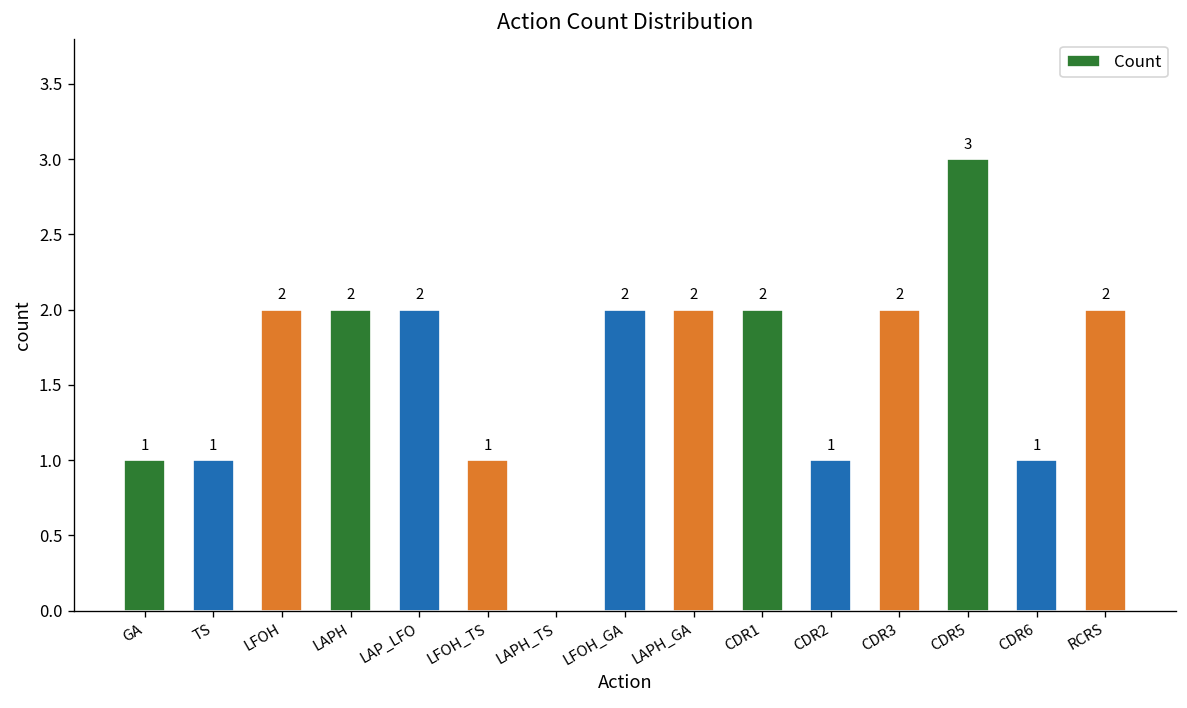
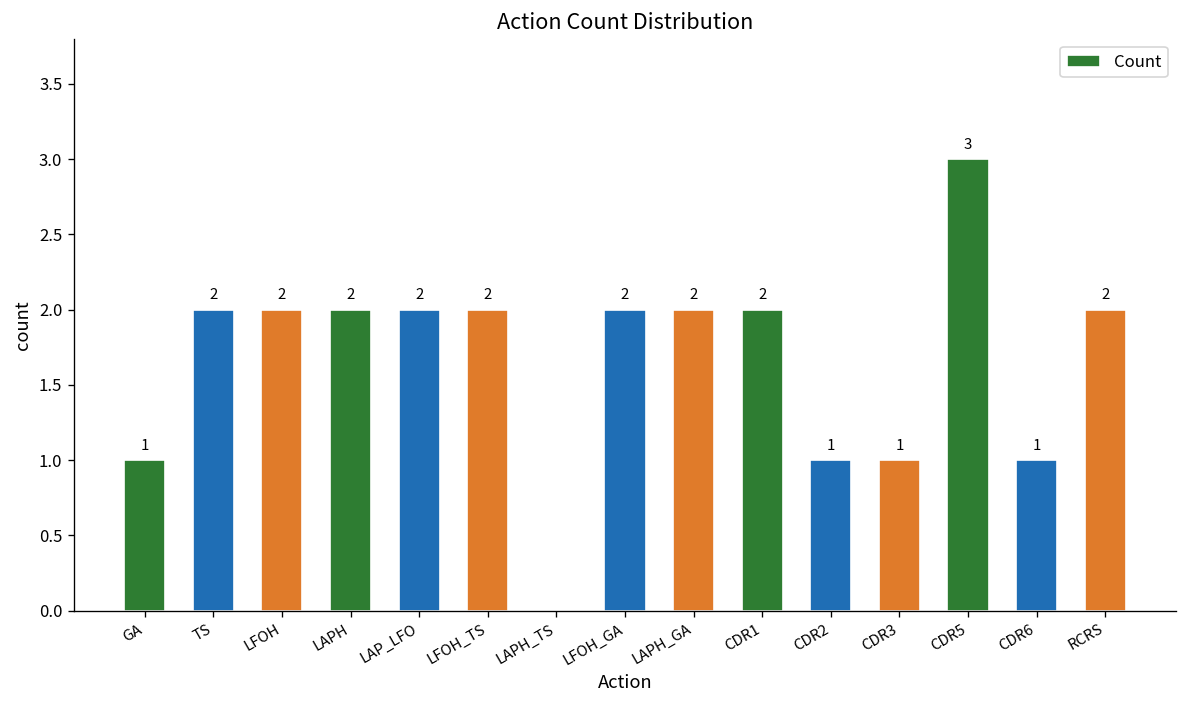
  {
    "GA": 1,
-   "TS": 1,
+   "TS": 2,
    "LFOH": 2,
    "LAPH": 2,
    "LAP_LFO": 2,
-   "LFOH_TS": 1,
+   "LFOH_TS": 2,
    "LFOH_GA": 2,
    "LAPH_GA": 2,
    "CDR1": 2,
    "CDR2": 1,
-   "CDR3": 2,
+   "CDR3": 1,
    "CDR5": 3,
    "CDR6": 1,
    "RCRS": 2
  }
